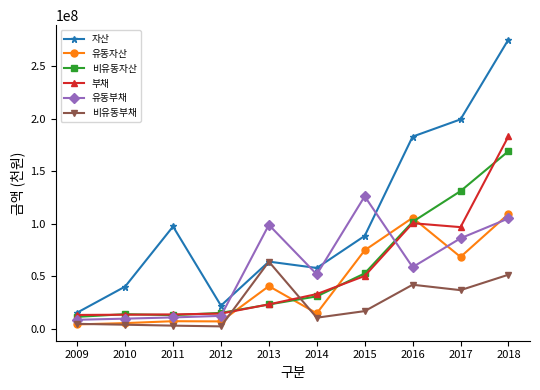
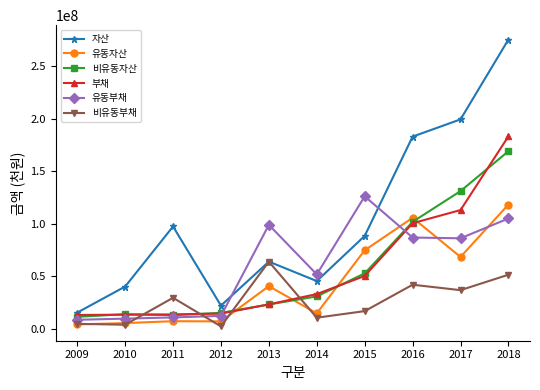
  {
    "자산": {
      "2010": 40000000,
      "2011": 97000000,
      "2012": 22000000,
-     "2014": 58000000,
+     "2014": 45000000,
      "2015": 88000000,
      "2016": 183000000,
      "2017": 199000000,
      "2018": 276000000
    },
    "유동자산": {
      "2011": 7000000,
      "2012": 7000000,
      "2013": 41000000,
      "2014": 15000000,
      "2015": 75000000,
      "2016": 106000000,
      "2017": 68000000,
-     "2018": 109000000
+     "2018": 118000000
    },
    "비유동자산": {
      "2015": 53000000,
      "2017": 131000000,
      "2018": 169000000
    },
    "부채": {
      "2015": 50000000,
-     "2017": 97000000,
+     "2017": 113000000,
      "2018": 183000000
    },
    "유동부채": {
      "2009": 8000000,
      "2010": 10000000,
      "2013": 99000000,
      "2014": 52000000,
      "2015": 126000000,
-     "2016": 59000000,
+     "2016": 87000000,
      "2017": 86000000,
      "2018": 105000000
    },
    "비유동부채": {
-     "2011": 3000000,
+     "2011": 29000000,
      "2012": 2000000,
      "2014": 10000000,
      "2015": 17000000,
      "2016": 42000000,
      "2017": 37000000,
      "2018": 51000000
    }
  }
